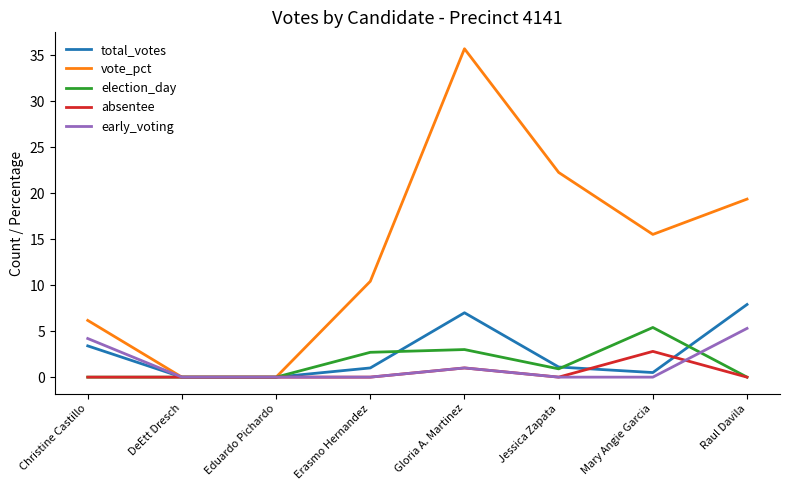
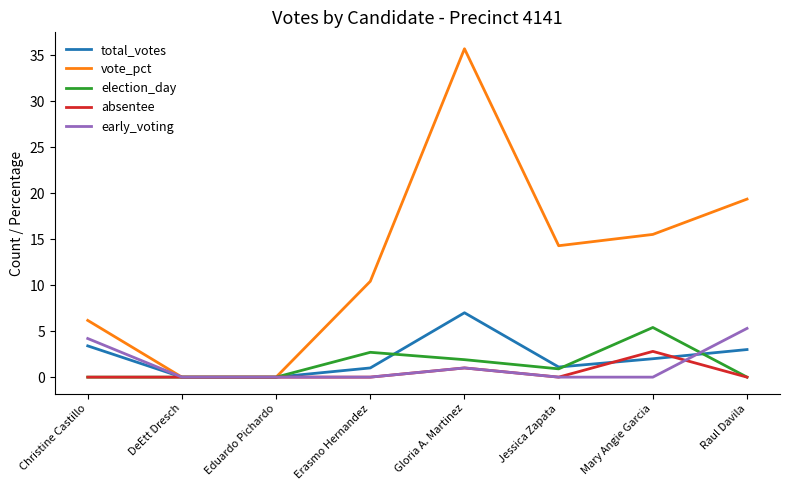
  {
    "total_votes": {
      "Christine Castillo": 3,
      "Erasmo Hernandez": 1,
      "Gloria A. Martinez": 7,
-     "Mary Angie Garcia": 1,
-     "Raul Davila": 8
+     "Mary Angie Garcia": 2,
+     "Raul Davila": 3
    },
    "vote_pct": {
      "Christine Castillo": 6,
      "Erasmo Hernandez": 10,
      "Gloria A. Martinez": 36,
-     "Jessica Zapata": 22,
+     "Jessica Zapata": 14,
      "Mary Angie Garcia": 16,
      "Raul Davila": 19
    },
    "election_day": {
      "Erasmo Hernandez": 3,
-     "Gloria A. Martinez": 3,
+     "Gloria A. Martinez": 2,
      "Mary Angie Garcia": 5
    },
    "absentee": {
      "Mary Angie Garcia": 3
    },
    "early_voting": {
      "Christine Castillo": 4,
      "Mary Angie Garcia": 0,
      "Raul Davila": 5
    }
  }
